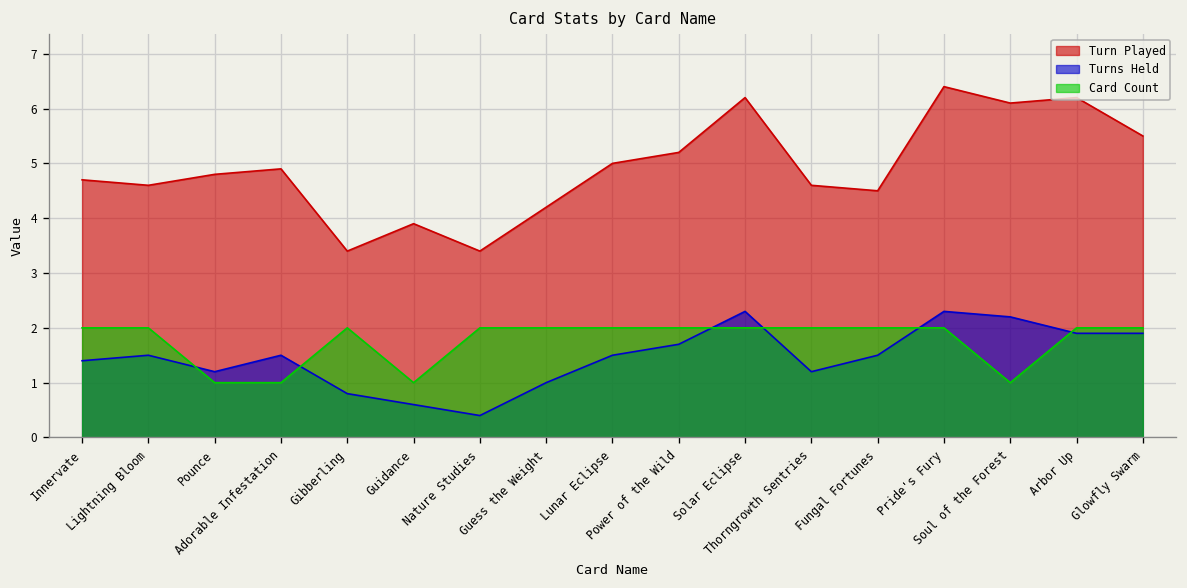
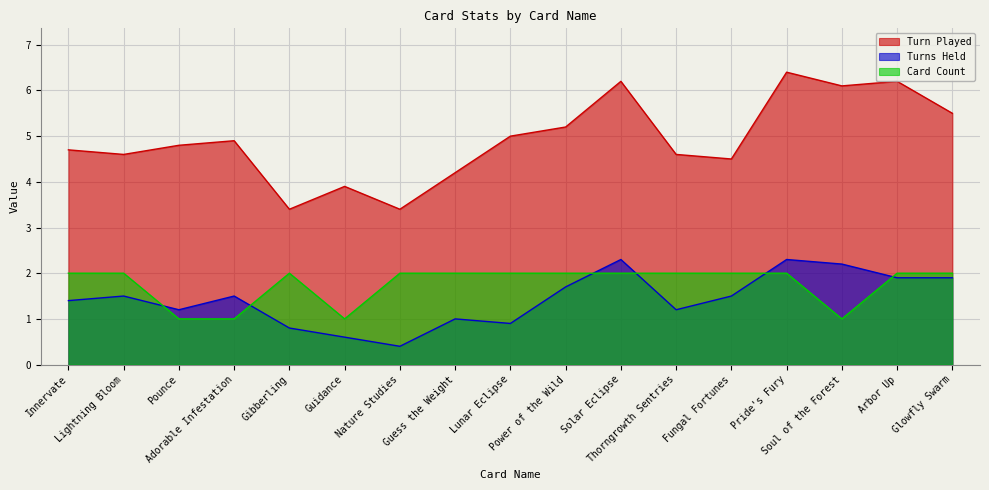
  {
    "Turn Played": {
      "Innervate": 4.7,
      "Lightning Bloom": 4.6,
      "Pounce": 4.8,
      "Adorable Infestation": 4.9,
      "Gibberling": 3.4,
      "Guidance": 3.9,
      "Nature Studies": 3.4,
      "Guess the Weight": 4.2,
      "Lunar Eclipse": 5.0,
      "Power of the Wild": 5.2,
      "Solar Eclipse": 6.2,
      "Thorngrowth Sentries": 4.6,
      "Fungal Fortunes": 4.5,
      "Pride's Fury": 6.4,
      "Soul of the Forest": 6.1,
      "Arbor Up": 6.2,
      "Glowfly Swarm": 5.5
    },
    "Turns Held": {
      "Innervate": 1.4,
      "Lightning Bloom": 1.5,
      "Pounce": 1.2,
      "Adorable Infestation": 1.5,
      "Gibberling": 0.8,
      "Guidance": 0.6,
      "Nature Studies": 0.4,
      "Guess the Weight": 1.0,
-     "Lunar Eclipse": 1.5,
+     "Lunar Eclipse": 0.9,
      "Power of the Wild": 1.7,
      "Solar Eclipse": 2.3,
      "Thorngrowth Sentries": 1.2,
      "Fungal Fortunes": 1.5,
      "Pride's Fury": 2.3,
      "Soul of the Forest": 2.2,
      "Arbor Up": 1.9,
      "Glowfly Swarm": 1.9
    },
    "Card Count": {
      "Innervate": 2.0,
      "Lightning Bloom": 2.0,
      "Pounce": 1.0,
      "Adorable Infestation": 1.0,
      "Gibberling": 2.0,
      "Guidance": 1.0,
      "Nature Studies": 2.0,
      "Guess the Weight": 2.0,
      "Lunar Eclipse": 2.0,
      "Power of the Wild": 2.0,
      "Solar Eclipse": 2.0,
      "Thorngrowth Sentries": 2.0,
      "Fungal Fortunes": 2.0,
      "Pride's Fury": 2.0,
      "Soul of the Forest": 1.0,
      "Arbor Up": 2.0,
      "Glowfly Swarm": 2.0
    }
  }
